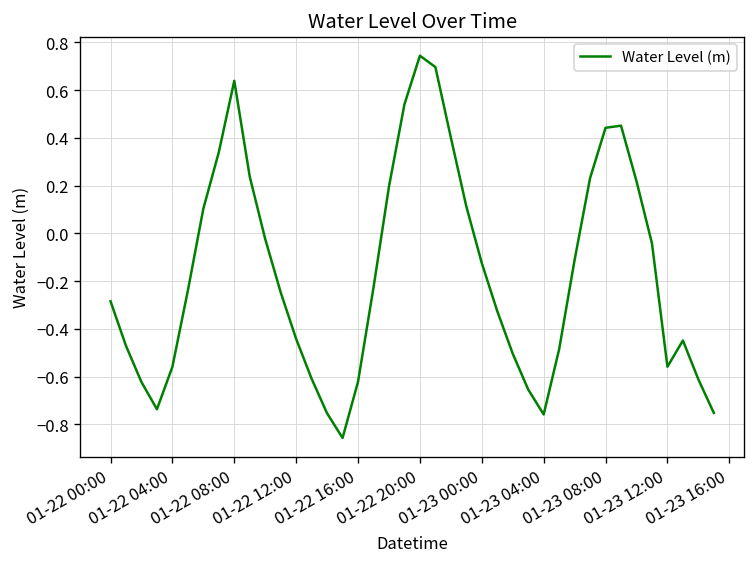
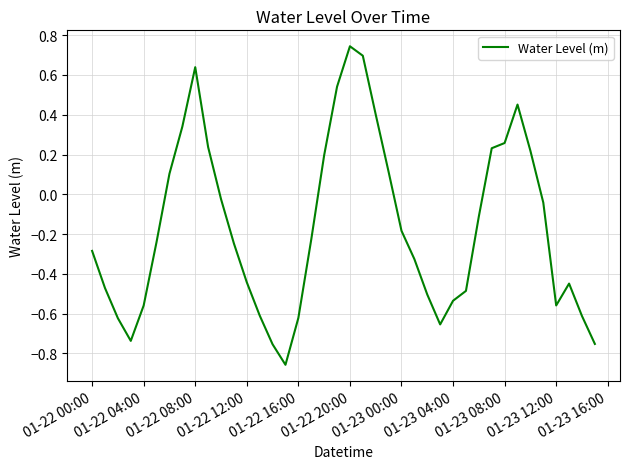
  {
    "01-22 00:00": -0.28,
    "01-22 04:00": -0.56,
    "01-22 08:00": 0.64,
    "01-22 12:00": -0.44,
    "01-22 16:00": -0.62,
    "01-22 20:00": 0.74,
-   "01-23 00:00": -0.12,
-   "01-23 04:00": -0.76,
-   "01-23 08:00": 0.44,
+   "01-23 00:00": -0.18,
+   "01-23 04:00": -0.54,
+   "01-23 08:00": 0.26,
    "01-23 12:00": -0.56
  }
